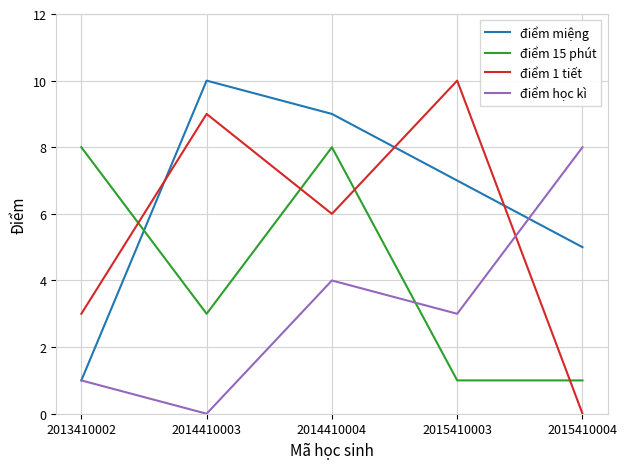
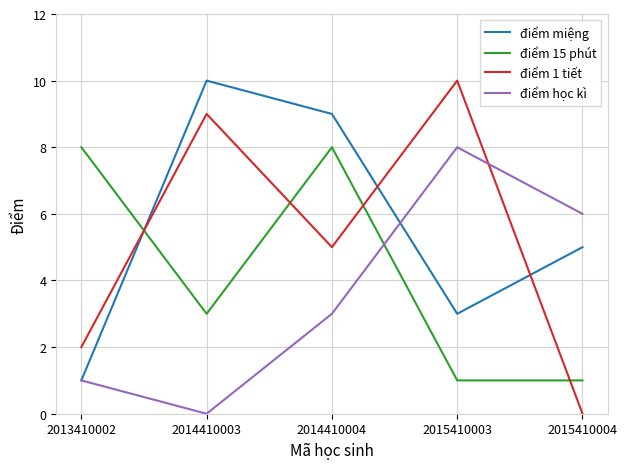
  {
    "điểm miệng": {
      "2014410003": 10,
      "2014410004": 9,
-     "2015410003": 7,
+     "2015410003": 3,
      "2015410004": 5
    },
    "điểm 15 phút": {
      "2013410002": 8,
      "2014410003": 3,
      "2014410004": 8,
      "2015410003": 1,
      "2015410004": 1
    },
    "điểm 1 tiết": {
-     "2013410002": 3,
+     "2013410002": 2,
      "2014410003": 9,
-     "2014410004": 6,
+     "2014410004": 5,
      "2015410003": 10,
      "2015410004": 0
    },
    "điểm học kì": {
      "2014410003": 0,
-     "2014410004": 4,
-     "2015410003": 3,
-     "2015410004": 8
+     "2014410004": 3,
+     "2015410003": 8,
+     "2015410004": 6
    }
  }
